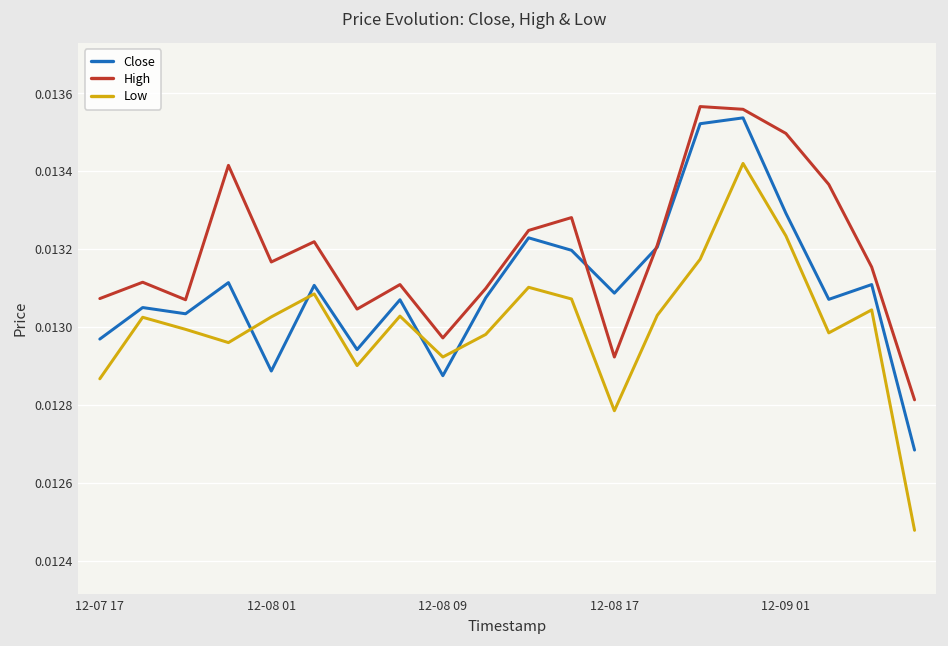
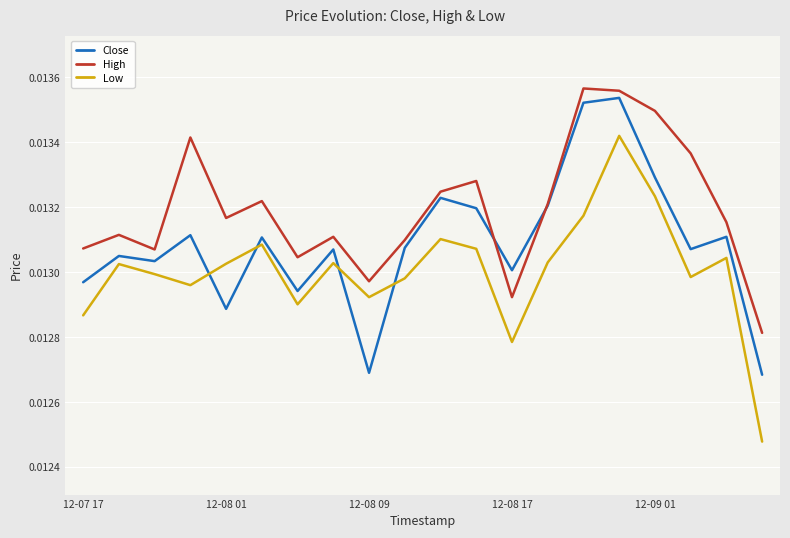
  {
    "Close": {
      "12-07 17": 0.01297,
      "12-08 01": 0.01289,
-     "12-08 09": 0.01288,
-     "12-08 17": 0.01309,
+     "12-08 09": 0.01269,
+     "12-08 17": 0.01301,
      "12-09 01": 0.01329
    },
    "High": {
      "12-07 17": 0.01307,
      "12-08 01": 0.01317,
      "12-08 09": 0.01297,
      "12-08 17": 0.01292,
      "12-09 01": 0.01350
    },
    "Low": {
      "12-07 17": 0.01287,
      "12-08 01": 0.01303,
      "12-08 09": 0.01292,
      "12-08 17": 0.01279,
      "12-09 01": 0.01323
    }
  }
